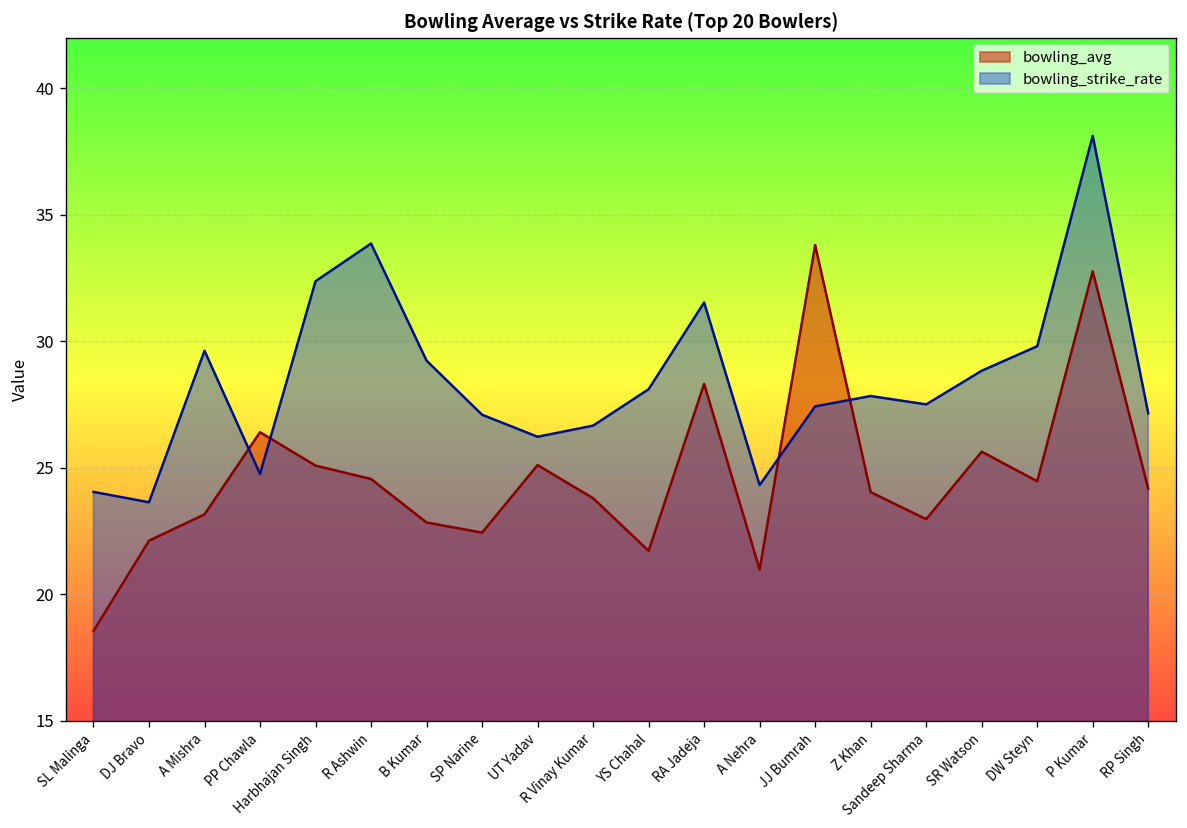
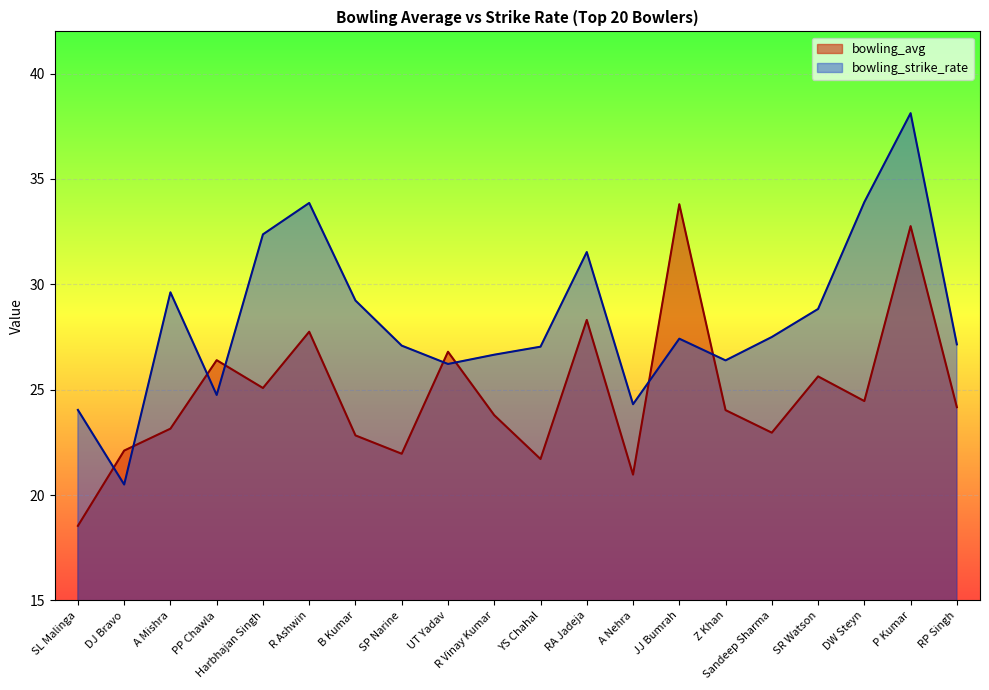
  {
    "bowling_avg": {
      "SL Malinga": 18.5,
      "DJ Bravo": 22.1,
      "A Mishra": 23.2,
      "PP Chawla": 26.4,
      "Harbhajan Singh": 25.1,
-     "R Ashwin": 24.6,
+     "R Ashwin": 27.8,
      "B Kumar": 22.8,
-     "SP Narine": 22.4,
-     "UT Yadav": 25.1,
+     "SP Narine": 22.0,
+     "UT Yadav": 26.8,
      "R Vinay Kumar": 23.8,
      "YS Chahal": 21.7,
      "RA Jadeja": 28.3,
      "A Nehra": 21.0,
      "JJ Bumrah": 33.8,
      "Z Khan": 24.0,
      "Sandeep Sharma": 23.0,
      "SR Watson": 25.6,
      "DW Steyn": 24.5,
      "P Kumar": 32.8,
      "RP Singh": 24.2
    },
    "bowling_strike_rate": {
      "SL Malinga": 24.0,
-     "DJ Bravo": 23.6,
+     "DJ Bravo": 20.5,
      "A Mishra": 29.6,
      "PP Chawla": 24.8,
      "Harbhajan Singh": 32.4,
      "R Ashwin": 33.9,
      "B Kumar": 29.2,
      "SP Narine": 27.1,
      "UT Yadav": 26.2,
      "R Vinay Kumar": 26.7,
-     "YS Chahal": 28.1,
+     "YS Chahal": 27.0,
      "RA Jadeja": 31.5,
      "A Nehra": 24.3,
      "JJ Bumrah": 27.4,
-     "Z Khan": 27.8,
+     "Z Khan": 26.4,
      "Sandeep Sharma": 27.5,
      "SR Watson": 28.8,
-     "DW Steyn": 29.8,
+     "DW Steyn": 33.9,
      "P Kumar": 38.1,
      "RP Singh": 27.2
    }
  }
